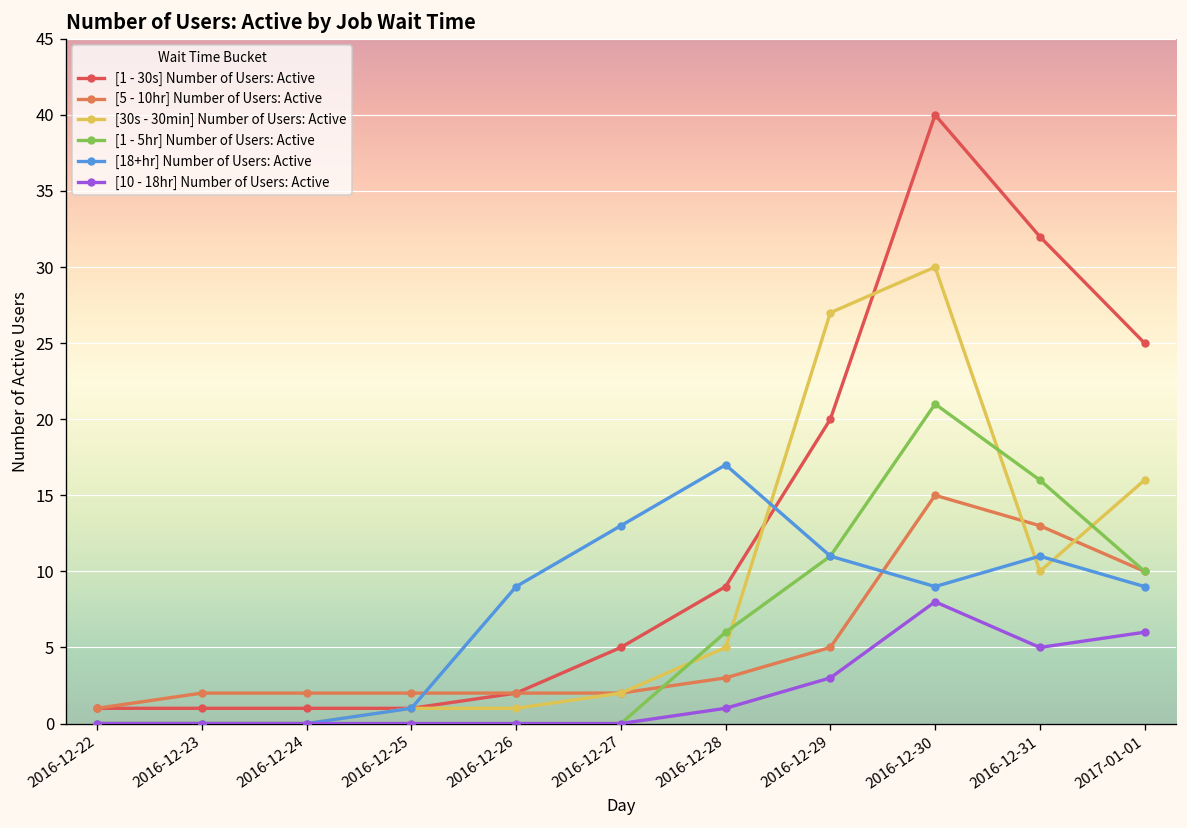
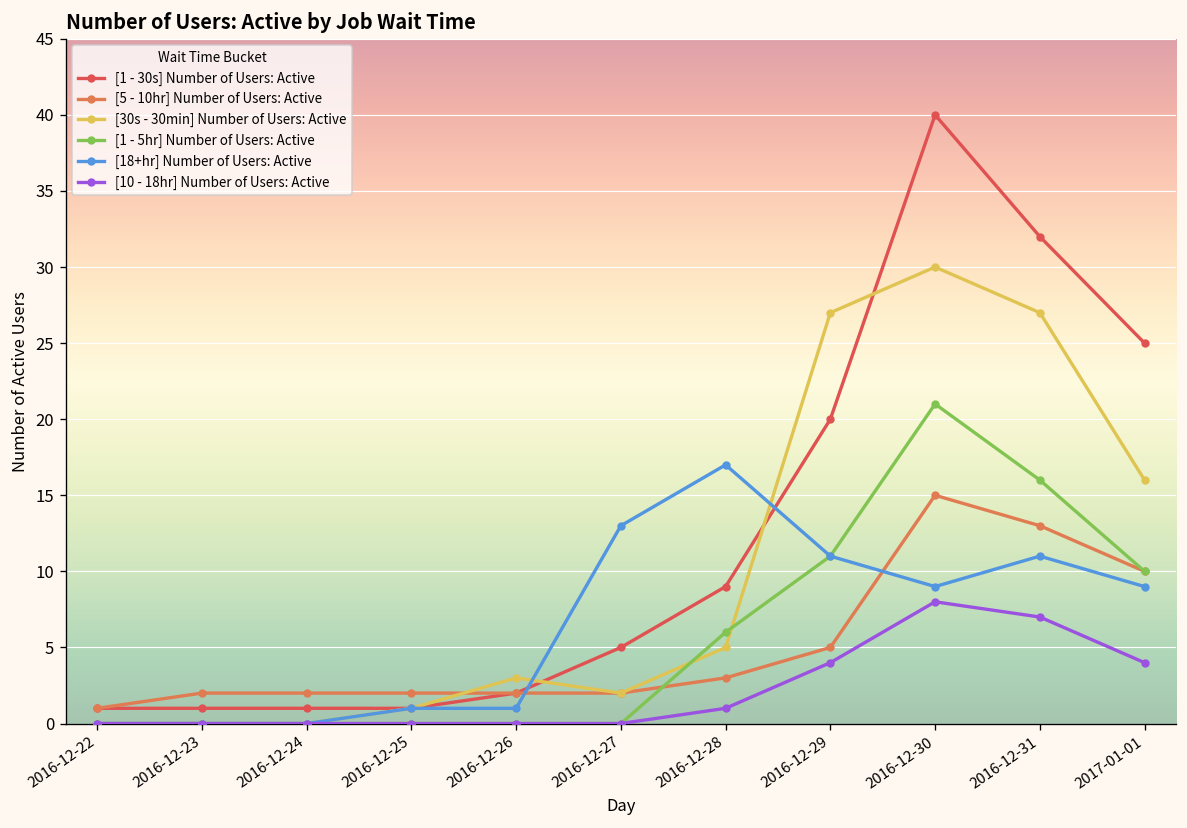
  {
    "[30s - 30min] Number of Users: Active": {
-     "2016-12-26": 1,
+     "2016-12-26": 3,
      "2016-12-28": 5,
      "2016-12-29": 27,
      "2016-12-30": 30,
-     "2016-12-31": 10,
+     "2016-12-31": 27,
      "2017-01-01": 16
    },
    "[1 - 5hr] Number of Users: Active": {
      "2016-12-28": 6,
      "2016-12-30": 21,
      "2016-12-31": 16
    },
    "[18+hr] Number of Users: Active": {
-     "2016-12-26": 9,
+     "2016-12-26": 1,
      "2016-12-27": 13,
      "2016-12-28": 17,
      "2016-12-30": 9,
      "2016-12-31": 11,
      "2017-01-01": 9
    },
    "[10 - 18hr] Number of Users: Active": {
      "2016-12-28": 1,
-     "2016-12-29": 3,
+     "2016-12-29": 4,
      "2016-12-30": 8,
-     "2016-12-31": 5,
-     "2017-01-01": 6
+     "2016-12-31": 7,
+     "2017-01-01": 4
    }
  }
